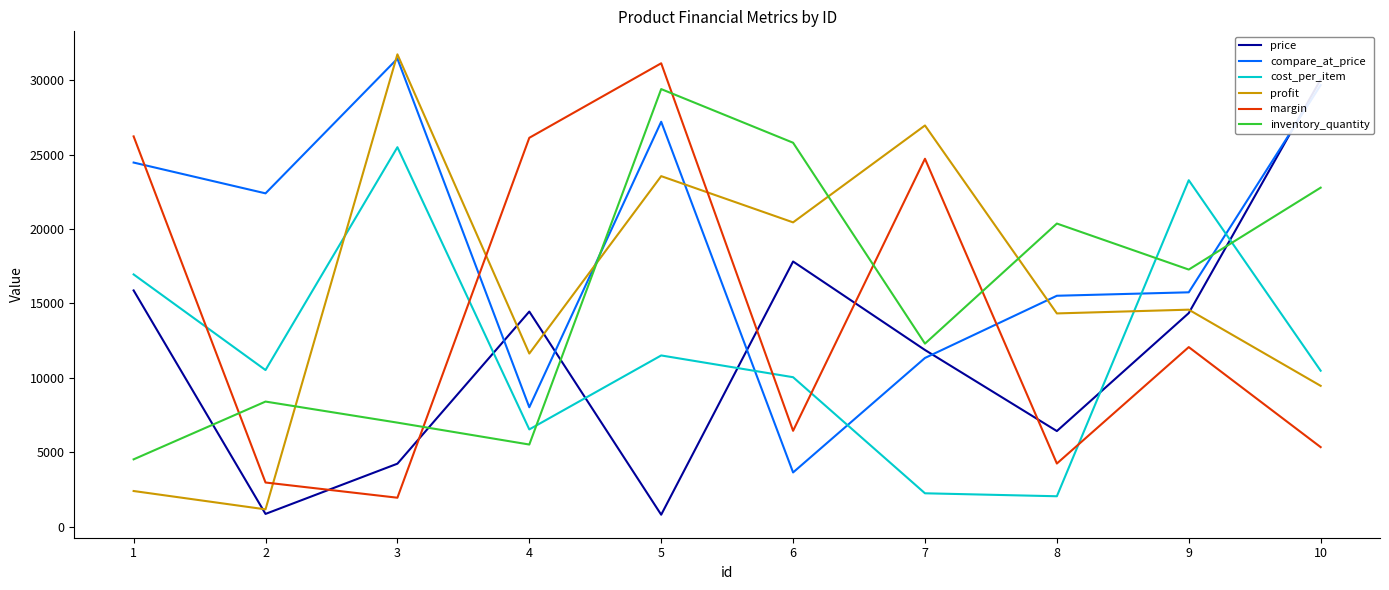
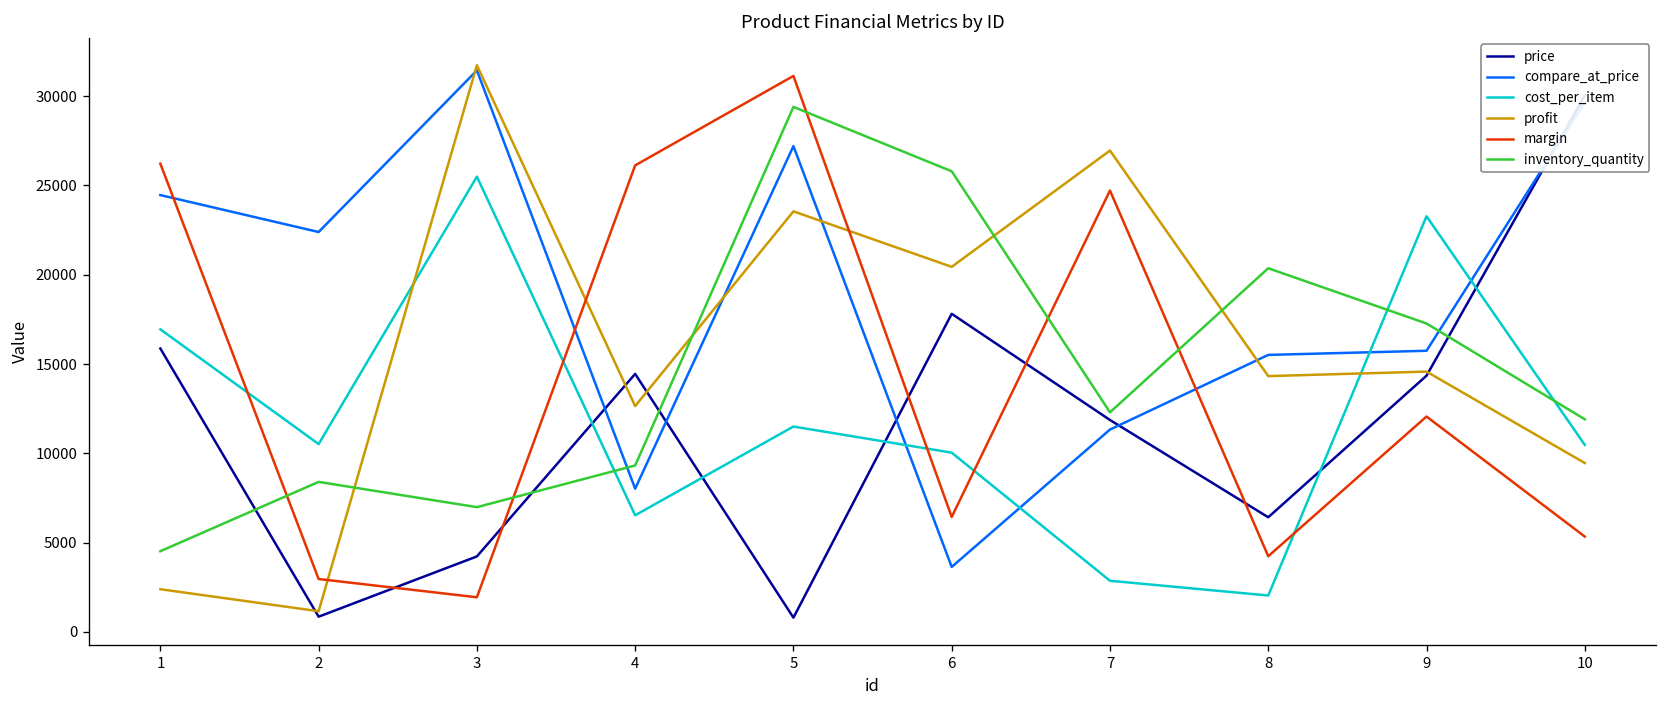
  {
    "price": {
      "1": 15900,
      "2": 900,
      "3": 4200,
      "4": 14500,
      "5": 800,
      "6": 17800,
      "7": 11900,
      "8": 6400,
      "9": 14300
    },
    "compare_at_price": {
      "1": 24500,
      "2": 22400,
      "3": 31400,
      "4": 8000,
      "5": 27200,
      "6": 3600,
      "7": 11300,
      "8": 15500,
      "9": 15700
    },
    "cost_per_item": {
      "1": 16900,
      "2": 10500,
      "3": 25500,
      "4": 6500,
      "5": 11500,
      "6": 10000,
-     "7": 2200,
+     "7": 2900,
      "8": 2000,
      "9": 23300,
      "10": 10500
    },
    "profit": {
      "1": 2400,
      "2": 1200,
      "3": 31700,
-     "4": 11600,
+     "4": 12600,
      "5": 23600,
      "6": 20400,
      "7": 27000,
      "8": 14300,
      "9": 14600,
      "10": 9500
    },
    "margin": {
      "1": 26200,
      "2": 3000,
      "3": 1900,
      "4": 26100,
      "5": 31100,
      "6": 6400,
      "7": 24700,
      "8": 4200,
      "9": 12100,
      "10": 5300
    },
    "inventory_quantity": {
      "1": 4500,
      "2": 8400,
      "3": 7000,
-     "4": 5500,
+     "4": 9300,
      "5": 29400,
      "6": 25800,
      "7": 12300,
      "8": 20400,
      "9": 17300,
-     "10": 22800
+     "10": 11900
    }
  }
